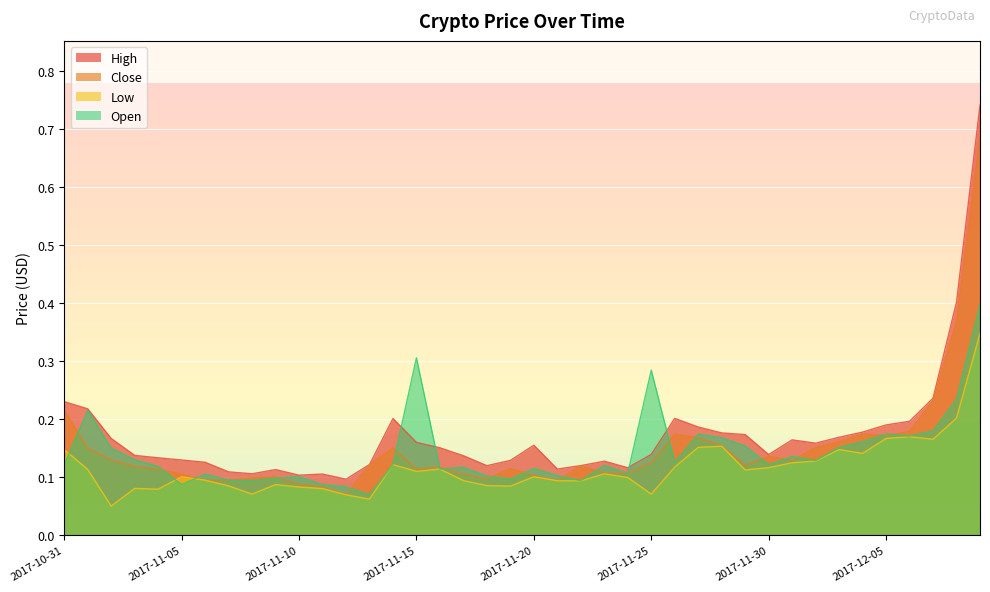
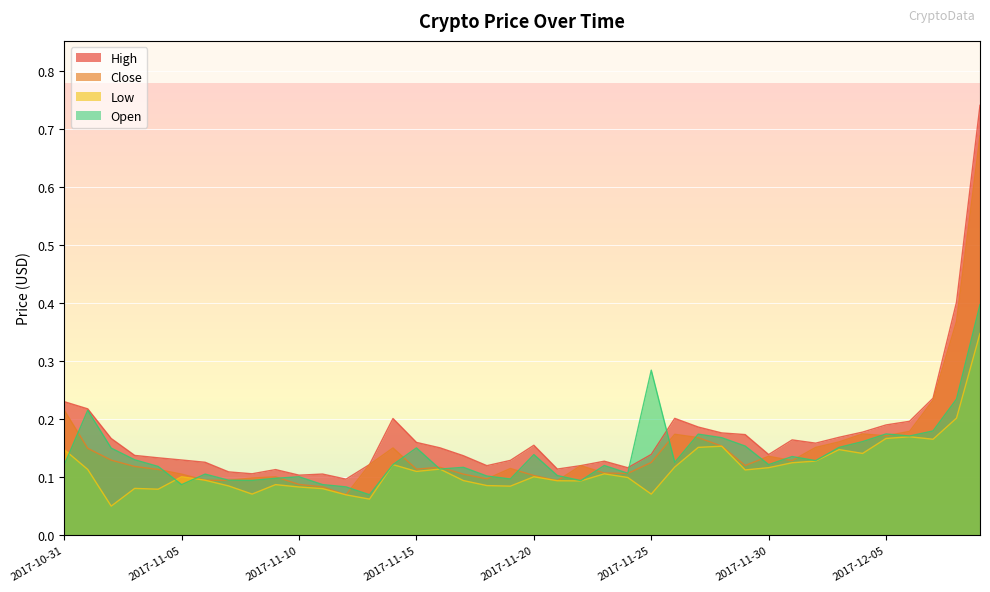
  {
    "Low": {
      "2017-10-31": 0.15,
      "2017-11-05": 0.10,
      "2017-11-10": 0.08,
      "2017-11-25": 0.07,
      "2017-11-30": 0.12,
      "2017-12-05": 0.17
    },
    "Open": {
      "2017-10-31": 0.12,
      "2017-11-05": 0.09,
-     "2017-11-15": 0.31,
-     "2017-11-20": 0.11,
+     "2017-11-15": 0.15,
+     "2017-11-20": 0.14,
      "2017-11-25": 0.28,
      "2017-11-30": 0.12
    }
  }
